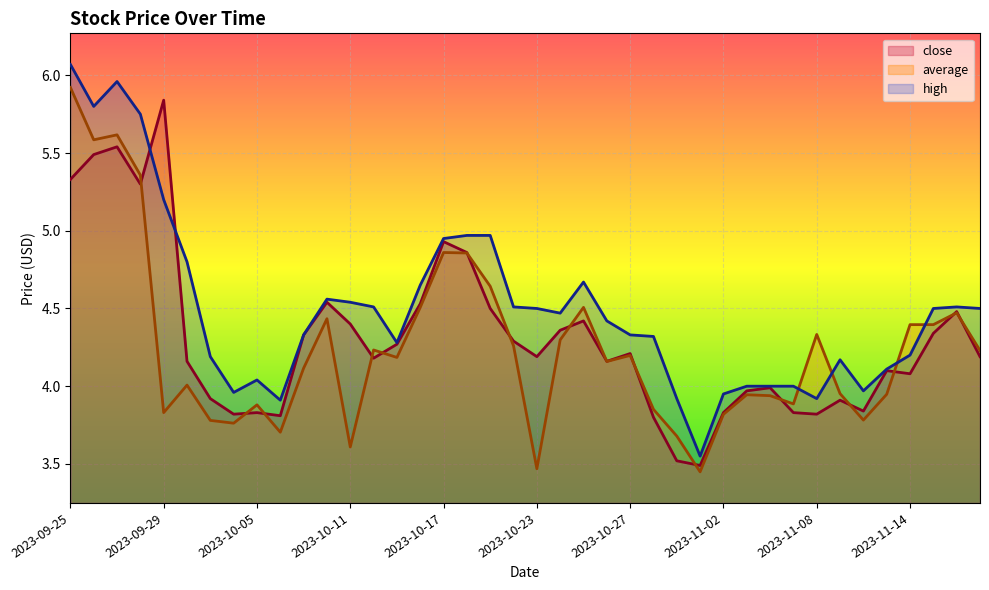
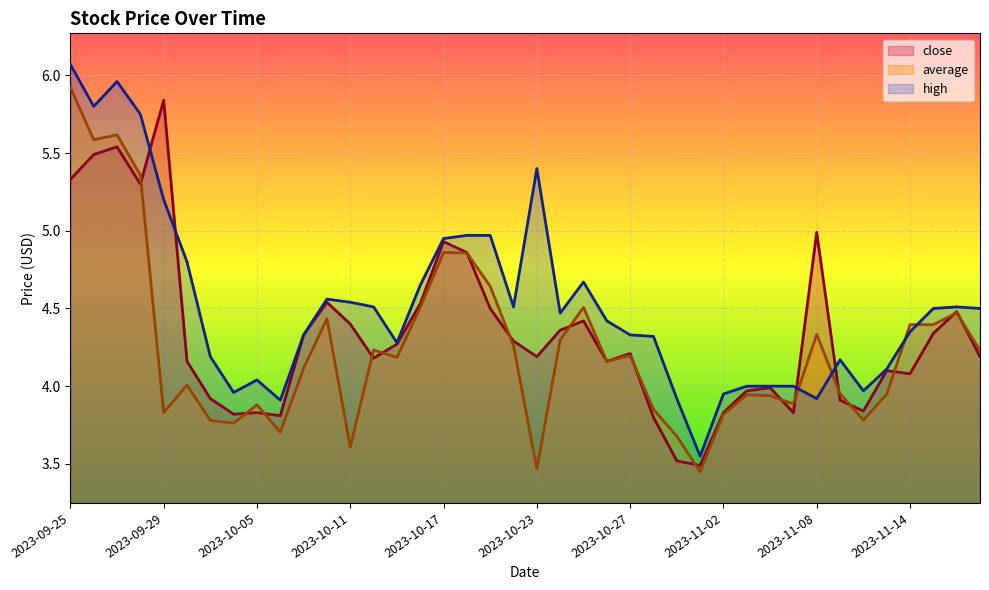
  {
    "close": {
      "2023-09-25": 5.33,
      "2023-09-29": 5.84,
      "2023-10-05": 3.83,
      "2023-10-11": 4.40,
      "2023-10-17": 4.93,
      "2023-10-23": 4.19,
-     "2023-11-08": 3.82,
+     "2023-11-08": 4.99,
      "2023-11-14": 4.08
    },
    "average": {
      "2023-09-25": 5.92,
      "2023-09-29": 3.83,
      "2023-10-05": 3.88,
      "2023-10-11": 3.61,
      "2023-10-17": 4.86,
      "2023-10-23": 3.47,
      "2023-11-08": 4.33,
      "2023-11-14": 4.40
    },
    "high": {
      "2023-09-25": 6.07,
      "2023-09-29": 5.20,
      "2023-10-05": 4.04,
      "2023-10-11": 4.54,
      "2023-10-17": 4.95,
-     "2023-10-23": 4.5,
+     "2023-10-23": 5.4,
      "2023-10-27": 4.33,
      "2023-11-02": 3.95,
      "2023-11-08": 3.92,
-     "2023-11-14": 4.20
+     "2023-11-14": 4.35
    }
  }
